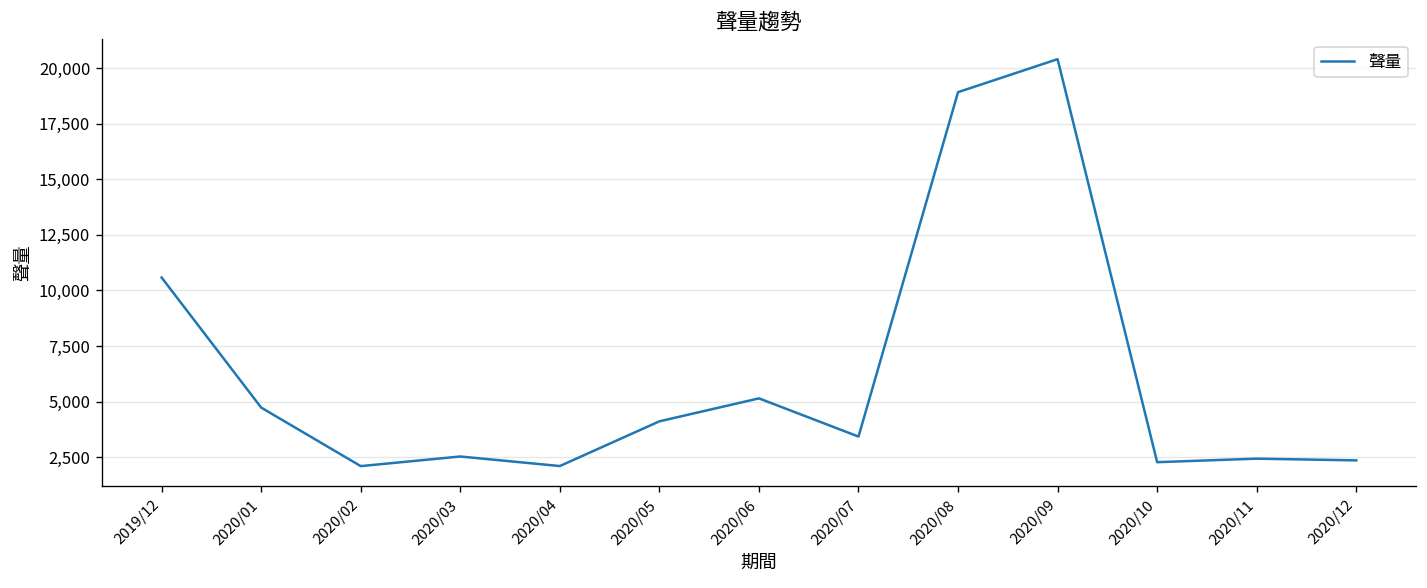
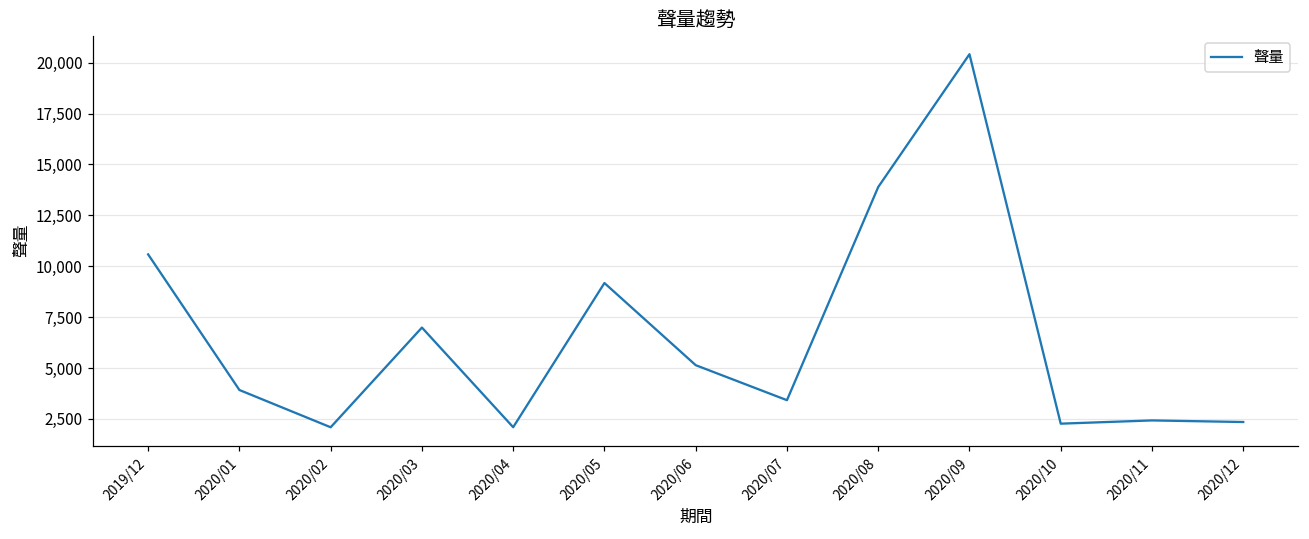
  {
    "2019/12": "10,600",
-   "2020/01": "4,700",
+   "2020/01": "3,900",
    "2020/02": "2,100",
-   "2020/03": "2,500",
+   "2020/03": "7,000",
    "2020/04": "2,100",
-   "2020/05": "4,100",
+   "2020/05": "9,200",
    "2020/06": "5,100",
    "2020/07": "3,400",
-   "2020/08": "18,900",
+   "2020/08": "13,900",
    "2020/09": "20,400",
    "2020/10": "2,300",
    "2020/11": "2,400",
    "2020/12": "2,400"
  }
